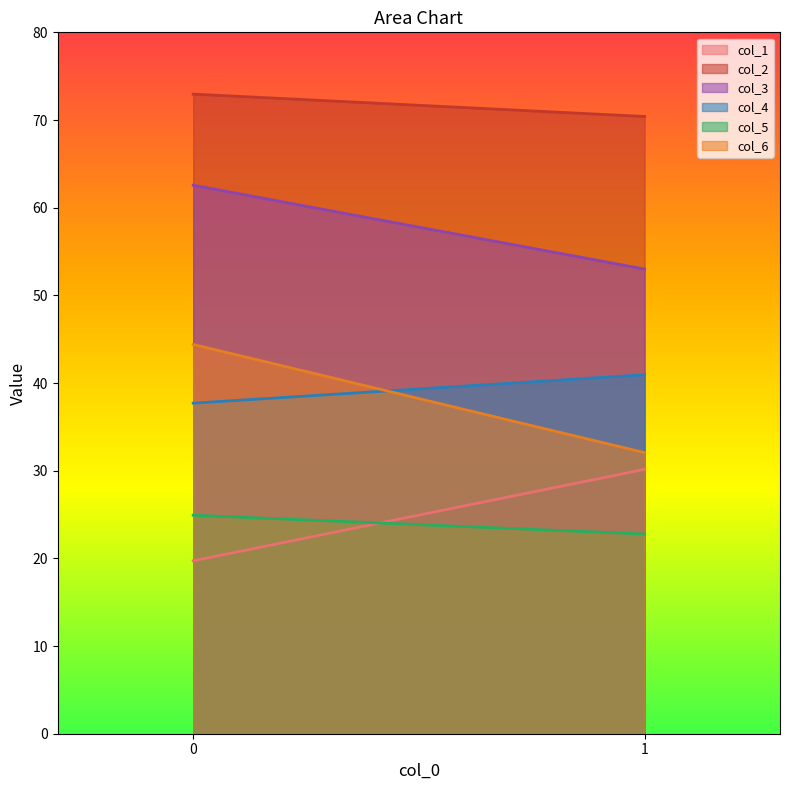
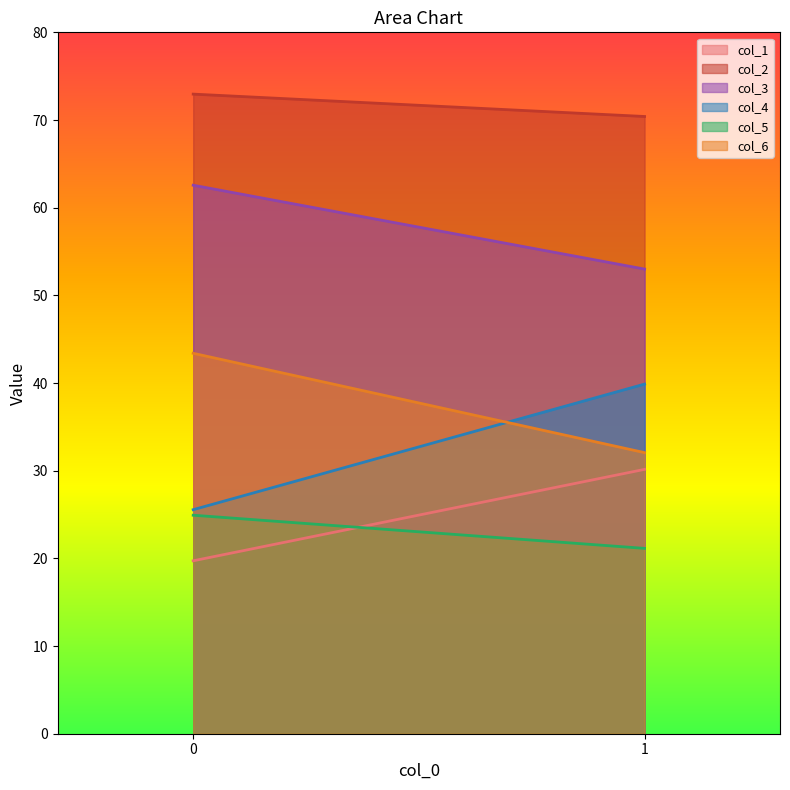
  {
    "col_1": {
      "0": 20,
      "1": 30
    },
    "col_2": {
      "0": 73,
      "1": 70
    },
    "col_3": {
      "0": 63,
      "1": 53
    },
    "col_4": {
-     "0": 38,
-     "1": 41
+     "0": 26,
+     "1": 40
    },
    "col_5": {
      "0": 25,
-     "1": 23
+     "1": 21
    },
    "col_6": {
-     "0": 44,
+     "0": 43,
      "1": 32
    }
  }
